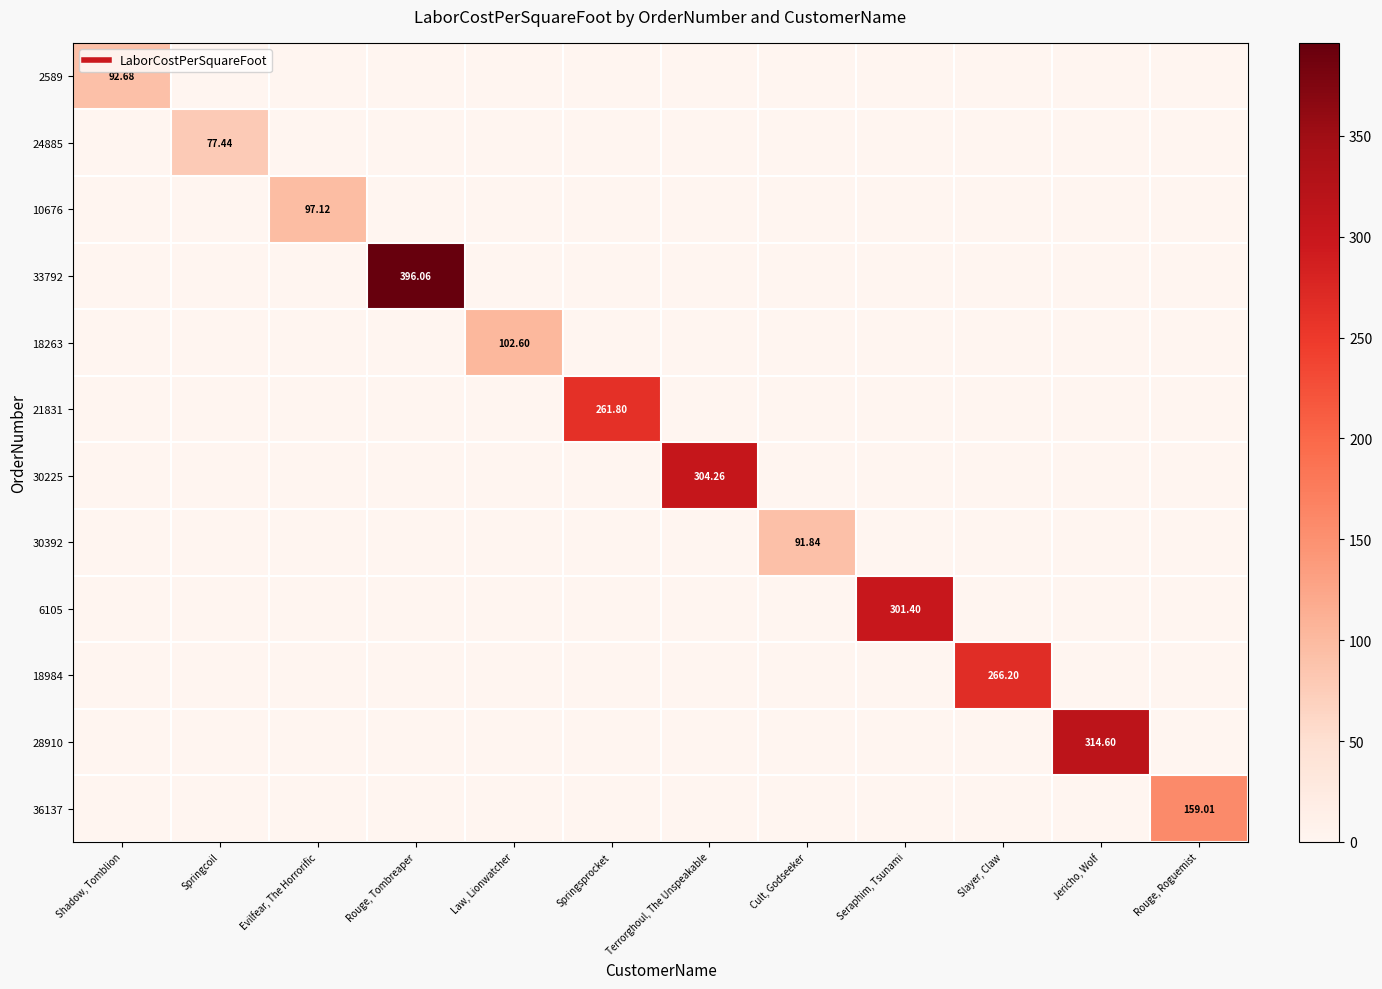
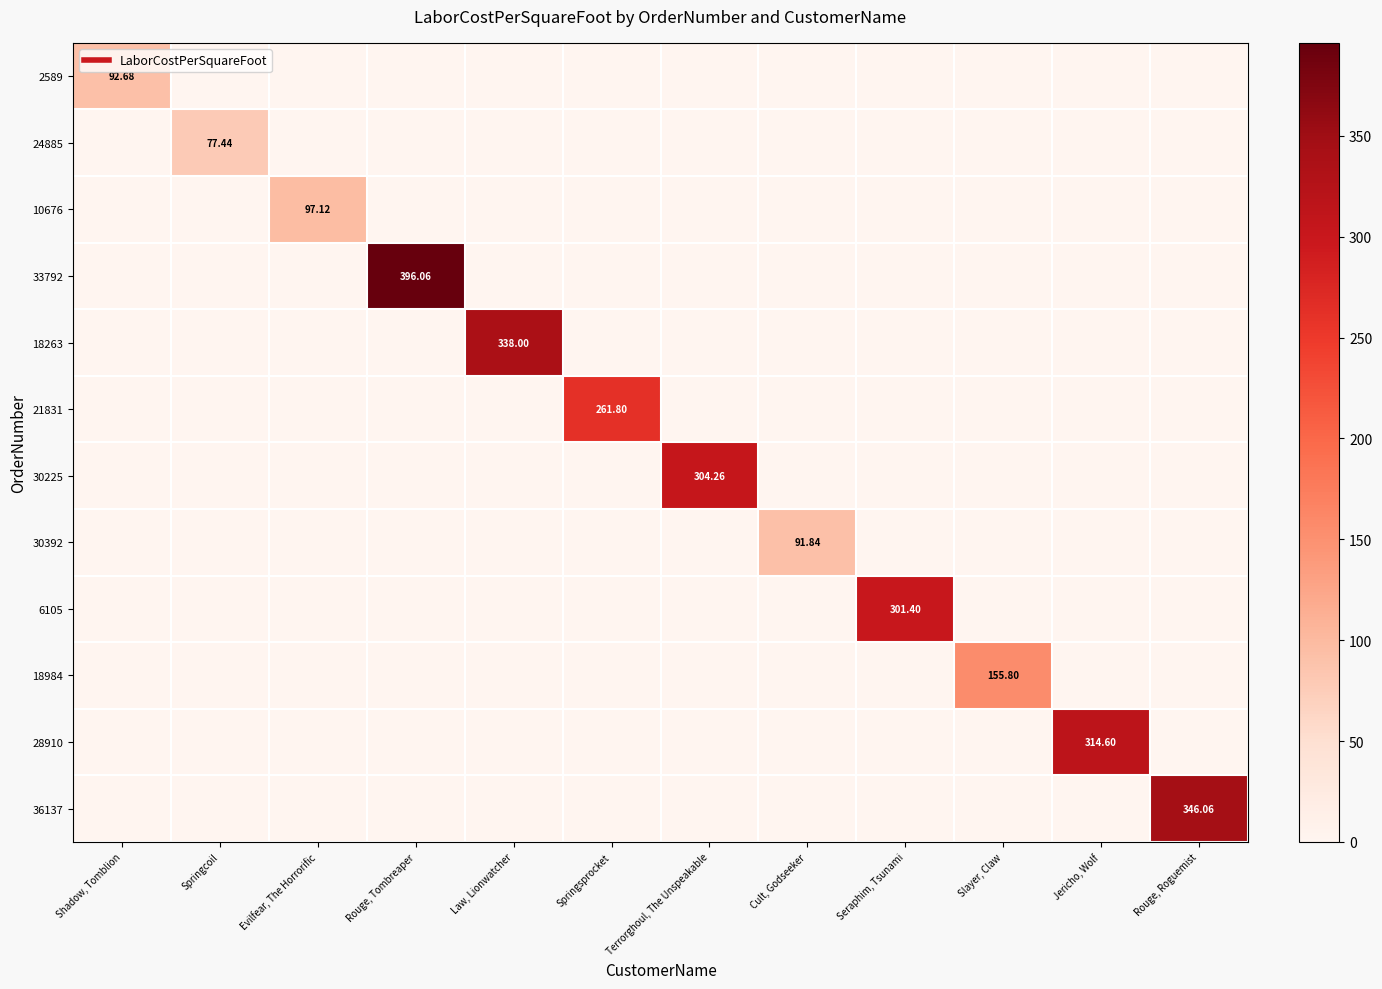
  {
    "24885": {
      "Springcoil": 77.44
    },
    "10676": {
      "Evilfear, The Horrorific": 97.12
    },
    "33792": {
      "Rouge, Tombreaper": 396.06
    },
    "18263": {
-     "Law, Lionwatcher": 102.60
+     "Law, Lionwatcher": 338.00
    },
    "21831": {
      "Springsprocket": 261.80
    },
    "30225": {
      "Terrorghoul, The Unspeakable": 304.26
    },
    "30392": {
      "Cult, Godseeker": 91.84
    },
    "6105": {
      "Seraphim, Tsunami": 301.40
    },
    "18984": {
-     "Slayer, Claw": 266.20
+     "Slayer, Claw": 155.80
    },
    "28910": {
      "Jericho, Wolf": 314.60
    },
    "36137": {
-     "Rouge, Roguemist": 159.01
+     "Rouge, Roguemist": 346.06
    }
  }
